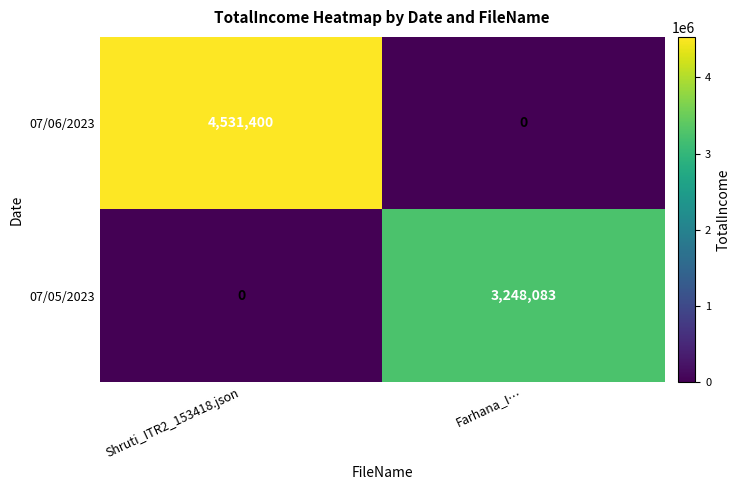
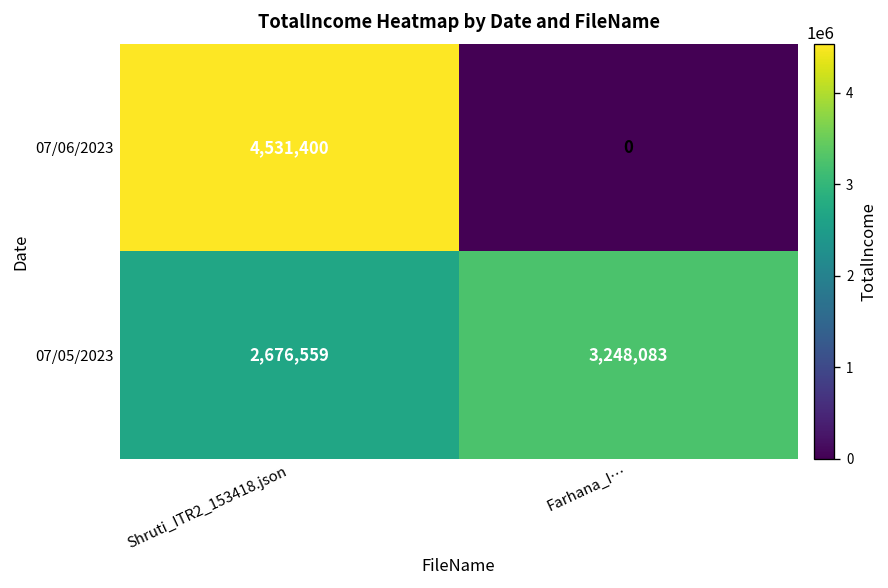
  {
    "07/06/2023": {
      "Shruti_ITR2_153418.json": "4,531,400",
      "Farhana_I…": "0"
    },
    "07/05/2023": {
-     "Shruti_ITR2_153418.json": "0",
+     "Shruti_ITR2_153418.json": "2,676,559",
      "Farhana_I…": "3,248,083"
    }
  }
